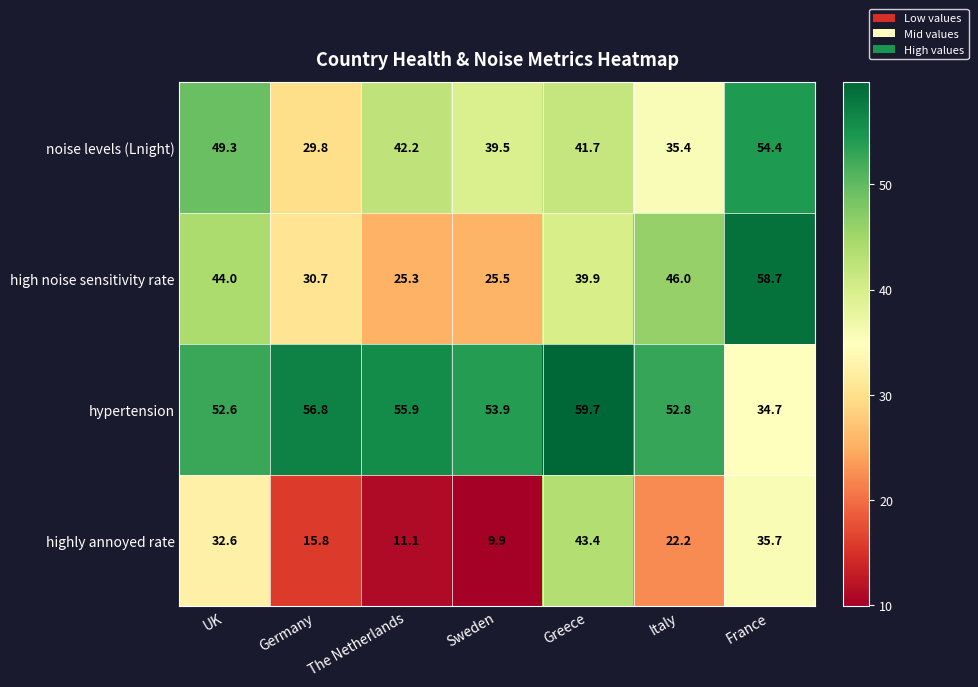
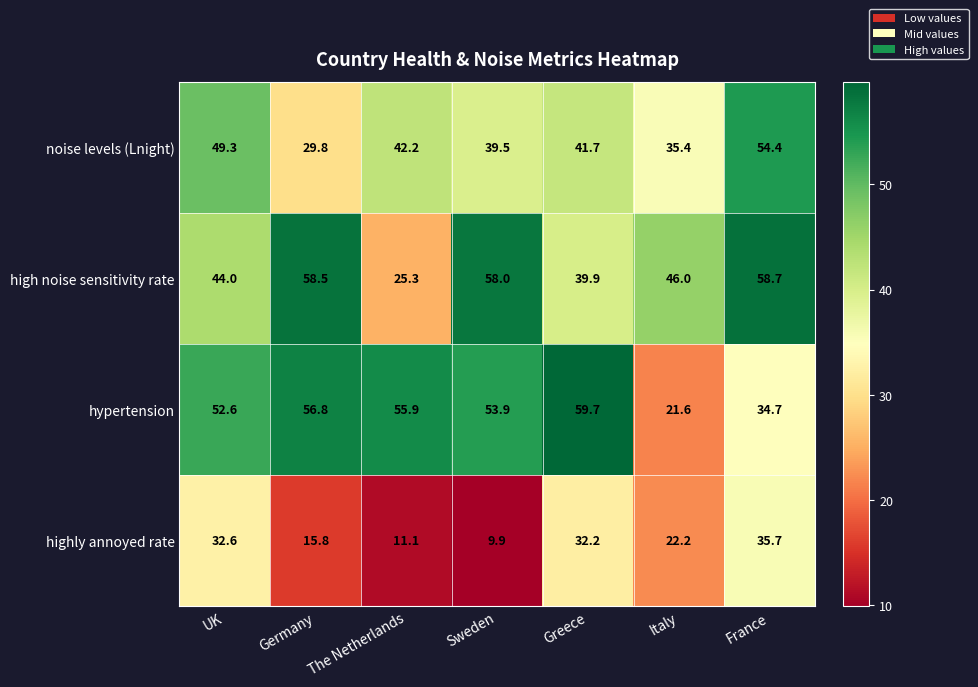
  {
    "noise levels (Lnight)": {
      "UK": 49.3,
      "Germany": 29.8,
      "The Netherlands": 42.2,
      "Sweden": 39.5,
      "Greece": 41.7,
      "Italy": 35.4,
      "France": 54.4
    },
    "high noise sensitivity rate": {
      "UK": 44.0,
-     "Germany": 30.7,
+     "Germany": 58.5,
      "The Netherlands": 25.3,
-     "Sweden": 25.5,
+     "Sweden": 58.0,
      "Greece": 39.9,
      "Italy": 46.0,
      "France": 58.7
    },
    "hypertension": {
      "UK": 52.6,
      "Germany": 56.8,
      "The Netherlands": 55.9,
      "Sweden": 53.9,
      "Greece": 59.7,
-     "Italy": 52.8,
+     "Italy": 21.6,
      "France": 34.7
    },
    "highly annoyed rate": {
      "UK": 32.6,
      "Germany": 15.8,
      "The Netherlands": 11.1,
      "Sweden": 9.9,
-     "Greece": 43.4,
+     "Greece": 32.2,
      "Italy": 22.2,
      "France": 35.7
    }
  }
